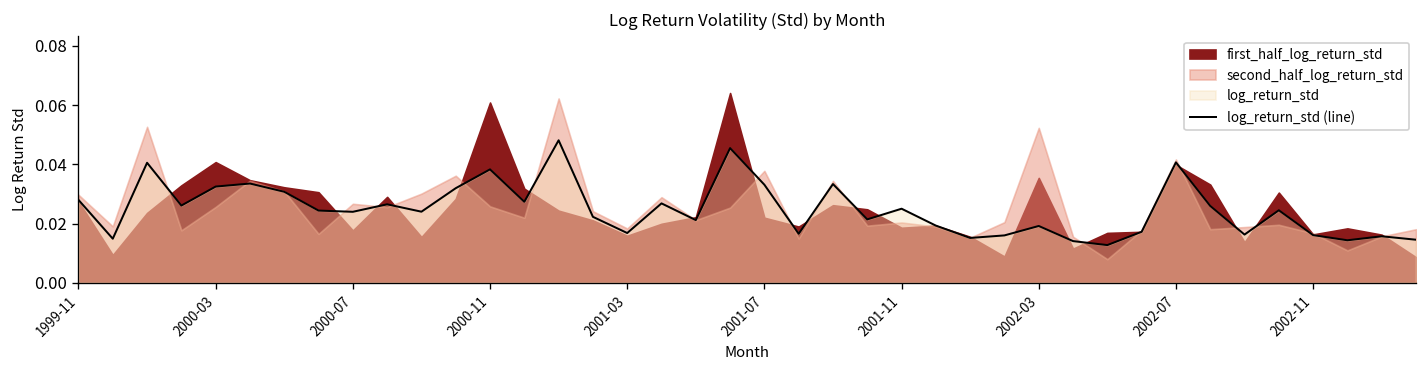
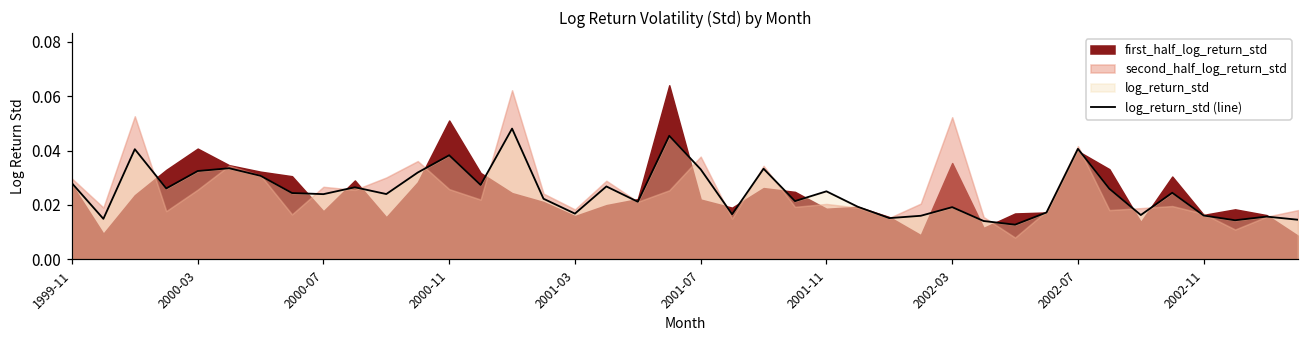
  {
    "first_half_log_return_std": {
      "2000-03": 0.041,
      "2000-07": 0.018,
-     "2000-11": 0.061,
+     "2000-11": 0.051,
      "2001-07": 0.022,
      "2001-11": 0.019,
      "2002-03": 0.035
    },
    "second_half_log_return_std": {
      "1999-11": 0.030,
      "2000-03": 0.026,
      "2000-07": 0.027,
      "2000-11": 0.026,
      "2001-03": 0.018,
      "2001-07": 0.038,
      "2001-11": 0.020,
      "2002-03": 0.052
    },
    "log_return_std": {
      "2000-03": 0.032,
      "2000-07": 0.024,
      "2000-11": 0.038,
      "2001-07": 0.033,
      "2001-11": 0.025,
      "2002-03": 0.019
    }
  }
